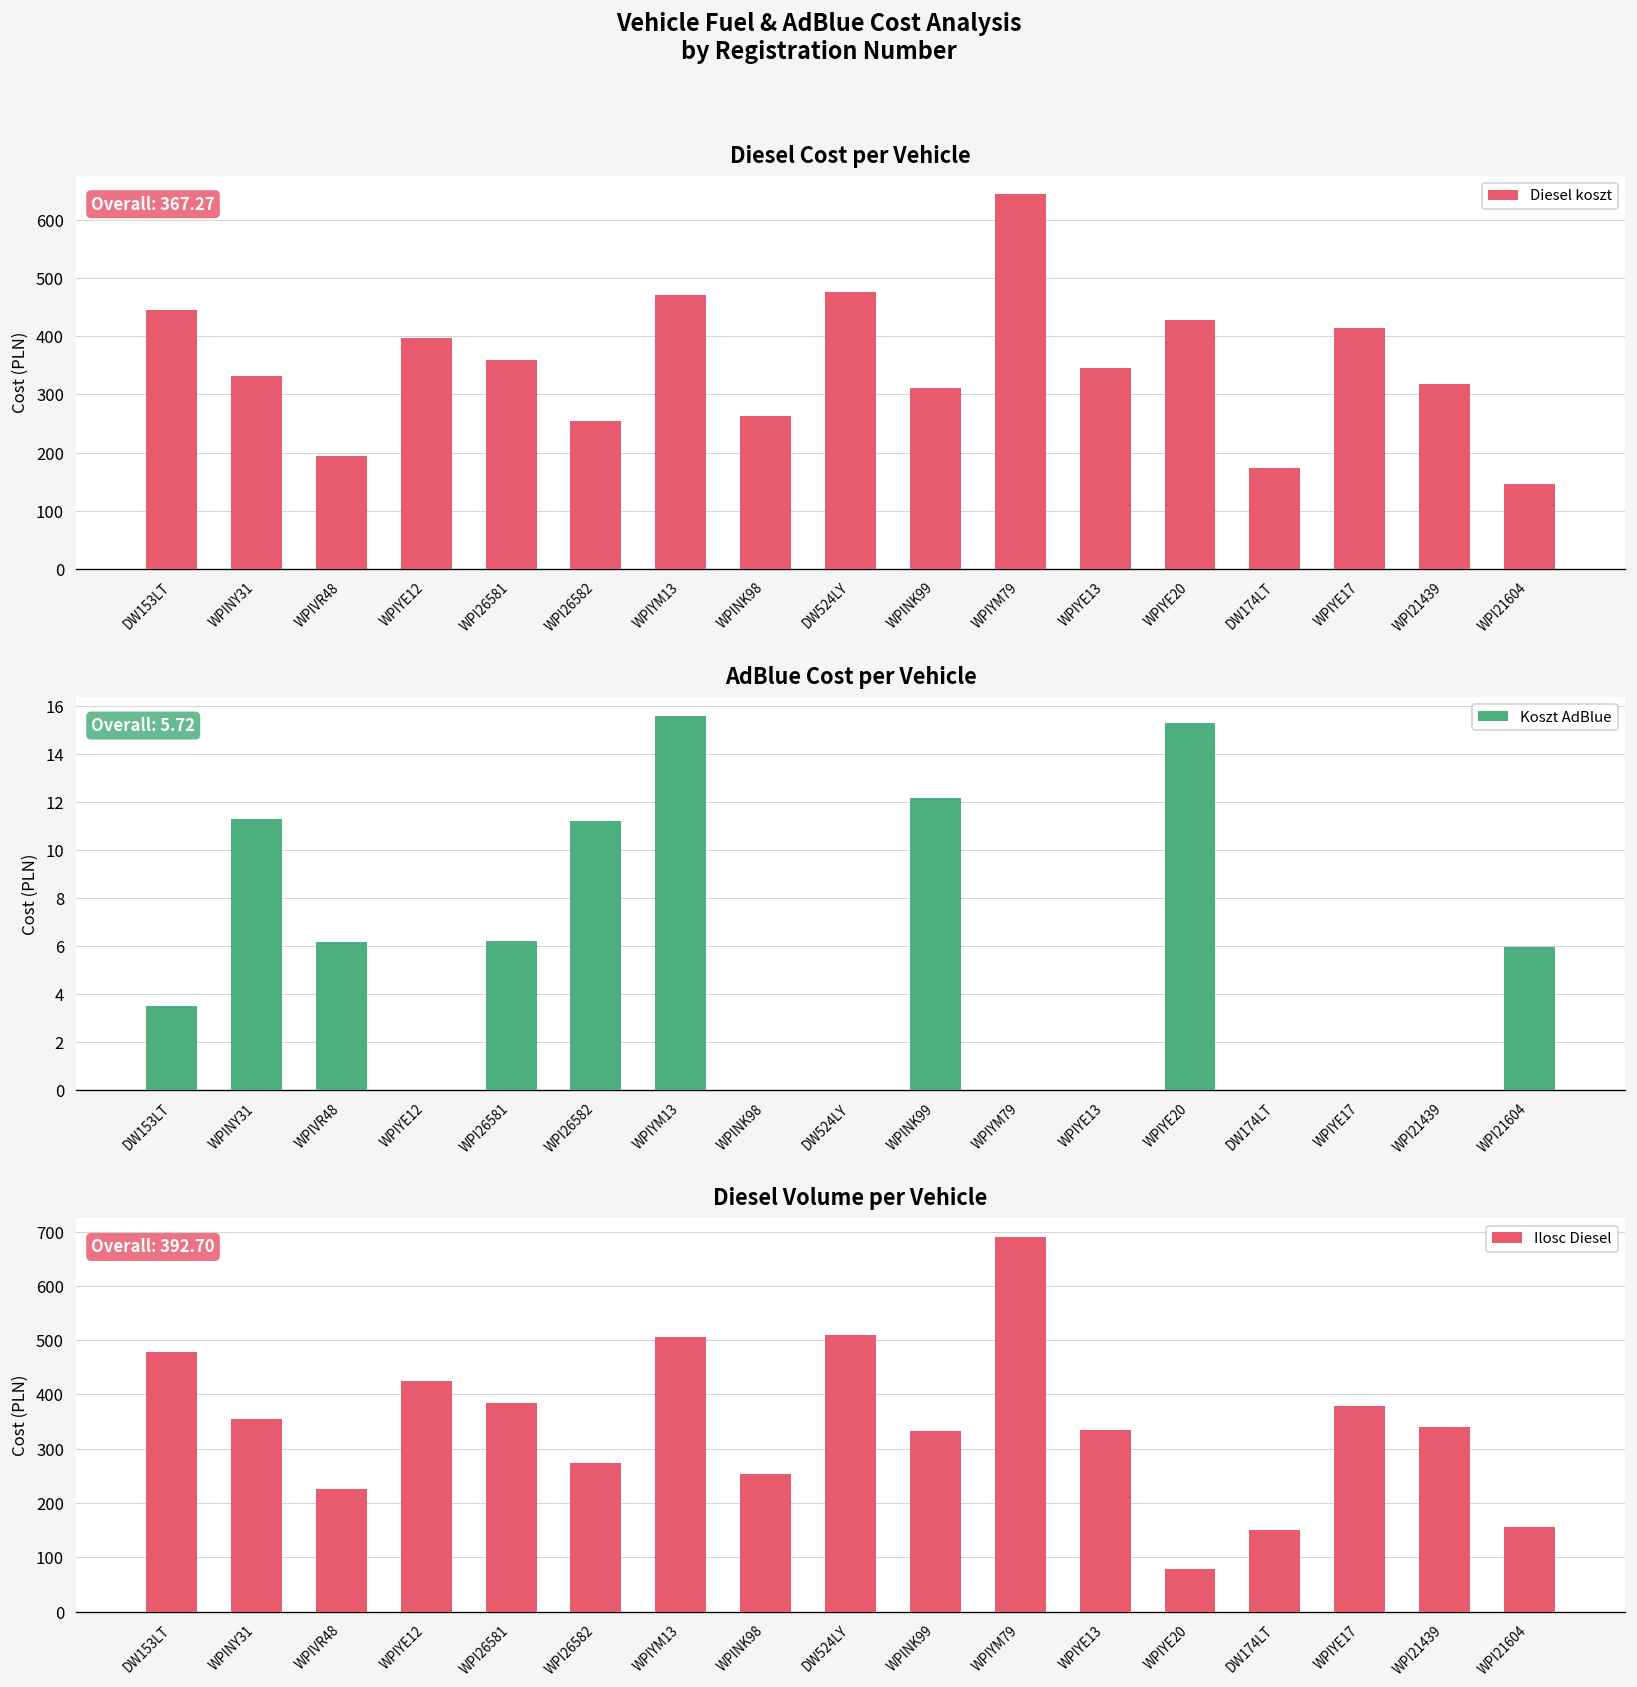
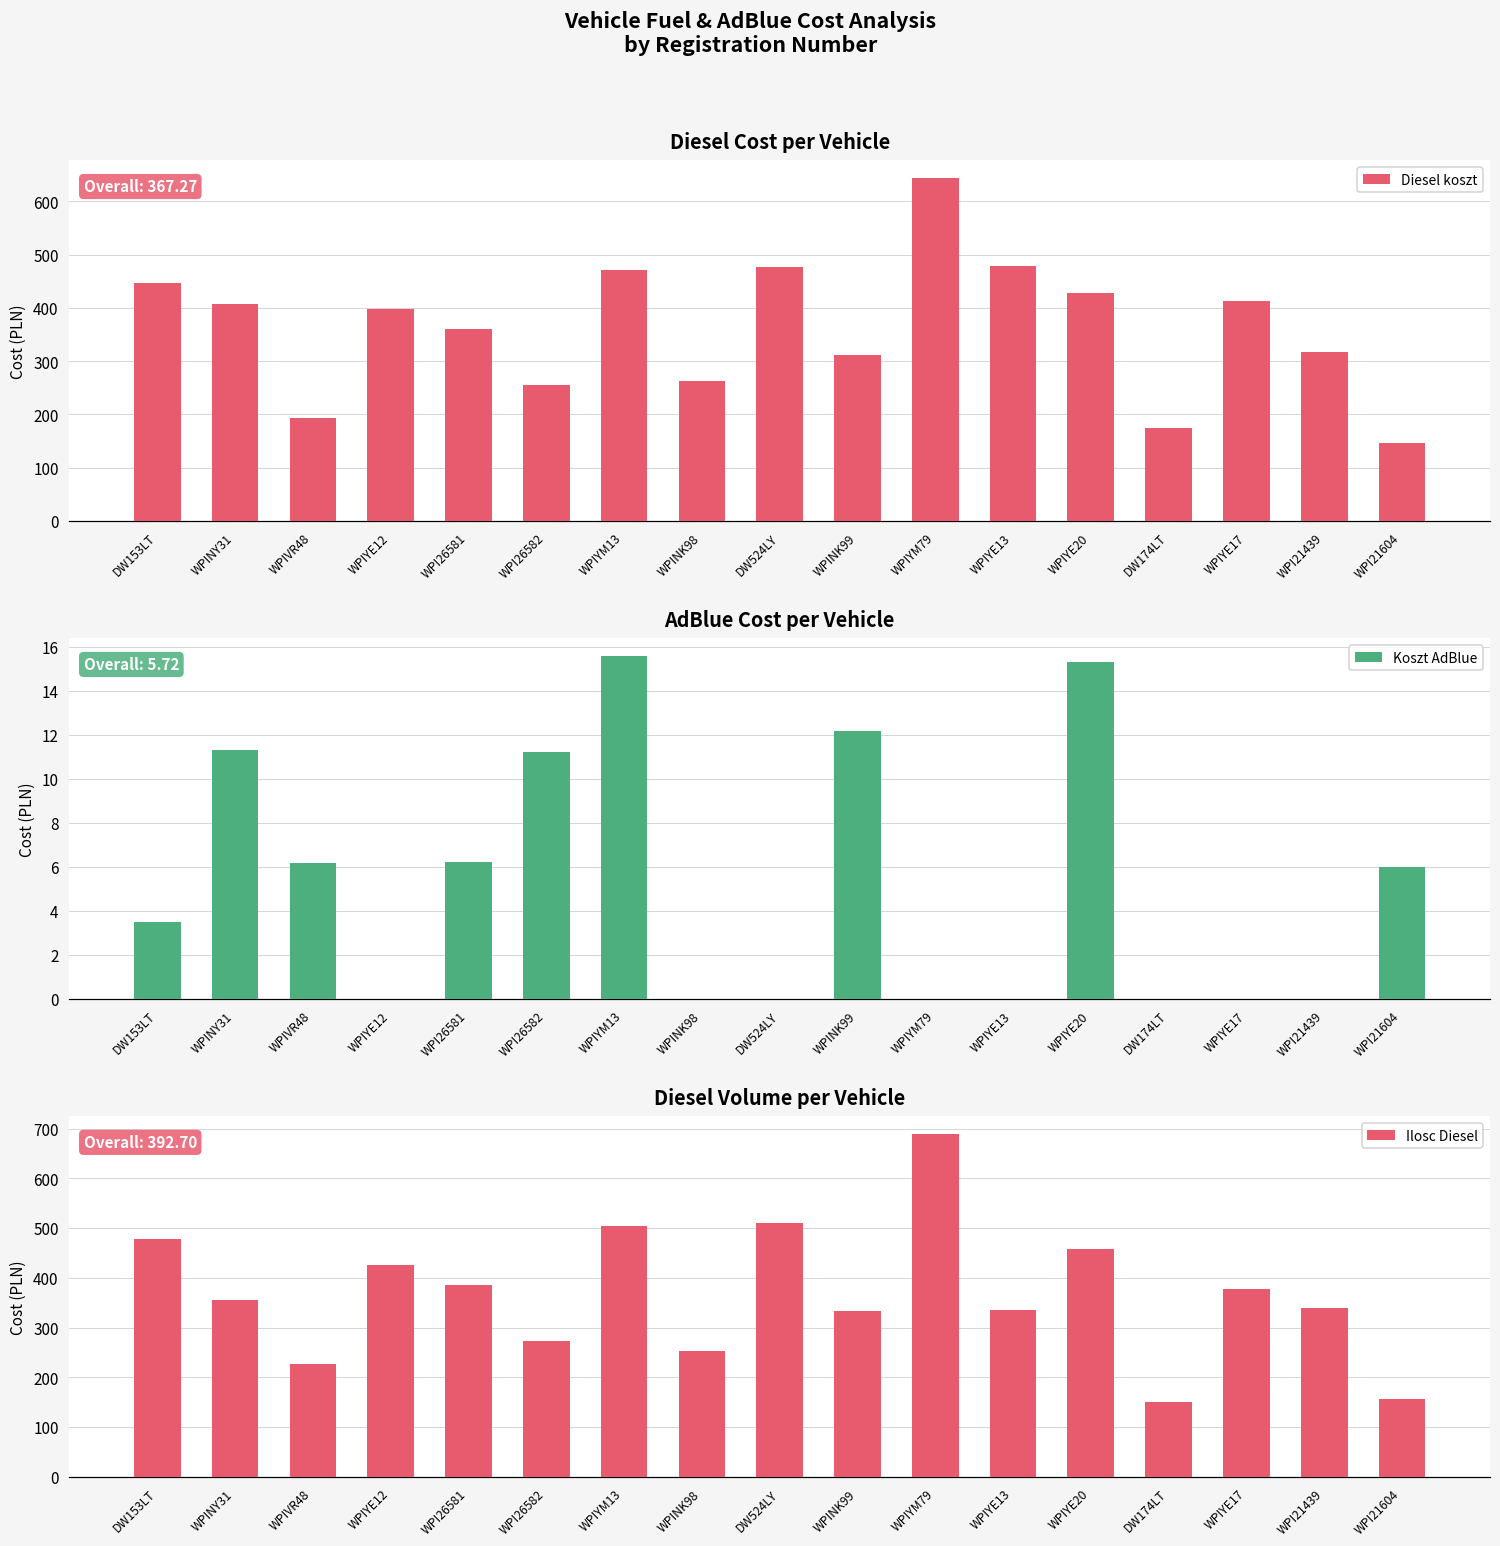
  {
    "Diesel Cost per Vehicle": {
      "DW153LT": 450,
-     "WPINY31": 330,
+     "WPINY31": 410,
      "WPIVR48": 190,
      "WPIYE12": 400,
      "WPI26581": 360,
      "WPI26582": 250,
      "WPIYM13": 470,
      "WPINK98": 260,
      "DW524LY": 480,
      "WPINK99": 310,
      "WPIYM79": 640,
-     "WPIYE13": 350,
+     "WPIYE13": 480,
      "WPIYE20": 430,
      "DW174LT": 170,
      "WPIYE17": 410,
      "WPI21439": 320,
      "WPI21604": 150
    },
    "AdBlue Cost per Vehicle": {
      "DW153LT": 3.5,
      "WPINY31": 11.3,
      "WPIVR48": 6.2,
      "WPIYE12": 0.0,
      "WPI26581": 6.2,
      "WPI26582": 11.2,
      "WPIYM13": 15.6,
      "WPINK98": 0.0,
      "DW524LY": 0.0,
      "WPINK99": 12.2,
      "WPIYM79": 0.0,
      "WPIYE13": 0.0,
      "WPIYE20": 15.3,
      "DW174LT": 0.0,
      "WPIYE17": 0.0,
      "WPI21439": 0.0,
      "WPI21604": 6.0
    },
    "Diesel Volume per Vehicle": {
      "DW153LT": 480,
      "WPINY31": 360,
      "WPIVR48": 230,
      "WPIYE12": 430,
      "WPI26581": 390,
      "WPI26582": 270,
      "WPIYM13": 510,
      "WPINK98": 250,
      "DW524LY": 510,
      "WPINK99": 330,
      "WPIYM79": 690,
      "WPIYE13": 340,
-     "WPIYE20": 80,
+     "WPIYE20": 460,
      "DW174LT": 150,
      "WPIYE17": 380,
      "WPI21439": 340,
      "WPI21604": 160
    }
  }
